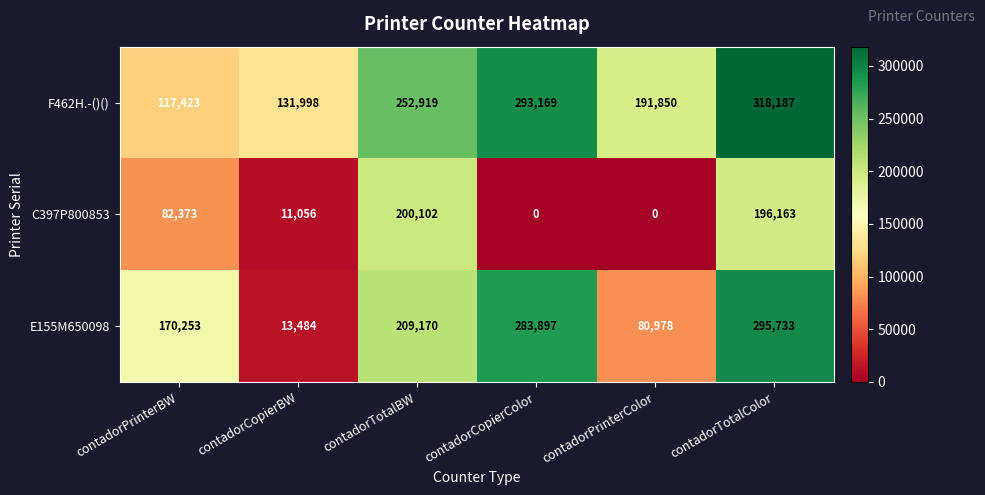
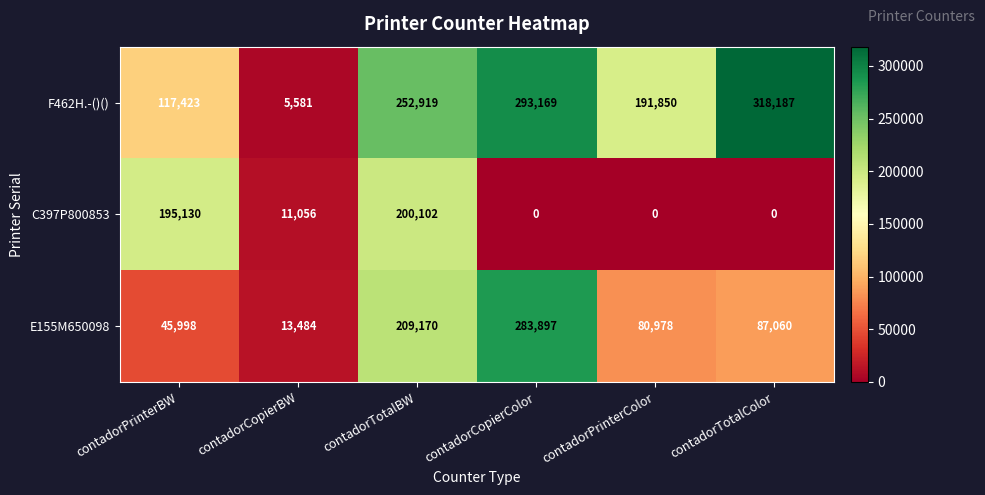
  {
    "F462H.-()()": {
      "contadorPrinterBW": "117,423",
-     "contadorCopierBW": "131,998",
+     "contadorCopierBW": "5,581",
      "contadorTotalBW": "252,919",
      "contadorCopierColor": "293,169",
      "contadorPrinterColor": "191,850",
      "contadorTotalColor": "318,187"
    },
    "C397P800853": {
-     "contadorPrinterBW": "82,373",
+     "contadorPrinterBW": "195,130",
      "contadorCopierBW": "11,056",
      "contadorTotalBW": "200,102",
      "contadorCopierColor": "0",
      "contadorPrinterColor": "0",
-     "contadorTotalColor": "196,163"
+     "contadorTotalColor": "0"
    },
    "E155M650098": {
-     "contadorPrinterBW": "170,253",
+     "contadorPrinterBW": "45,998",
      "contadorCopierBW": "13,484",
      "contadorTotalBW": "209,170",
      "contadorCopierColor": "283,897",
      "contadorPrinterColor": "80,978",
-     "contadorTotalColor": "295,733"
+     "contadorTotalColor": "87,060"
    }
  }
